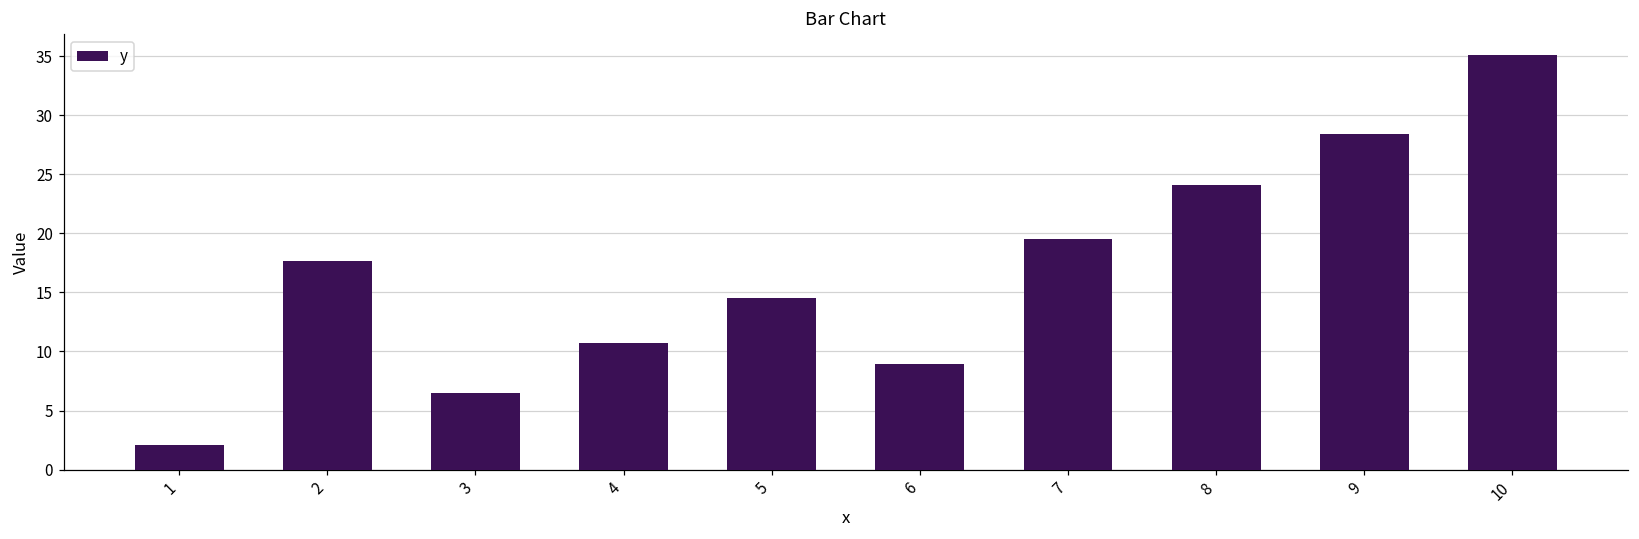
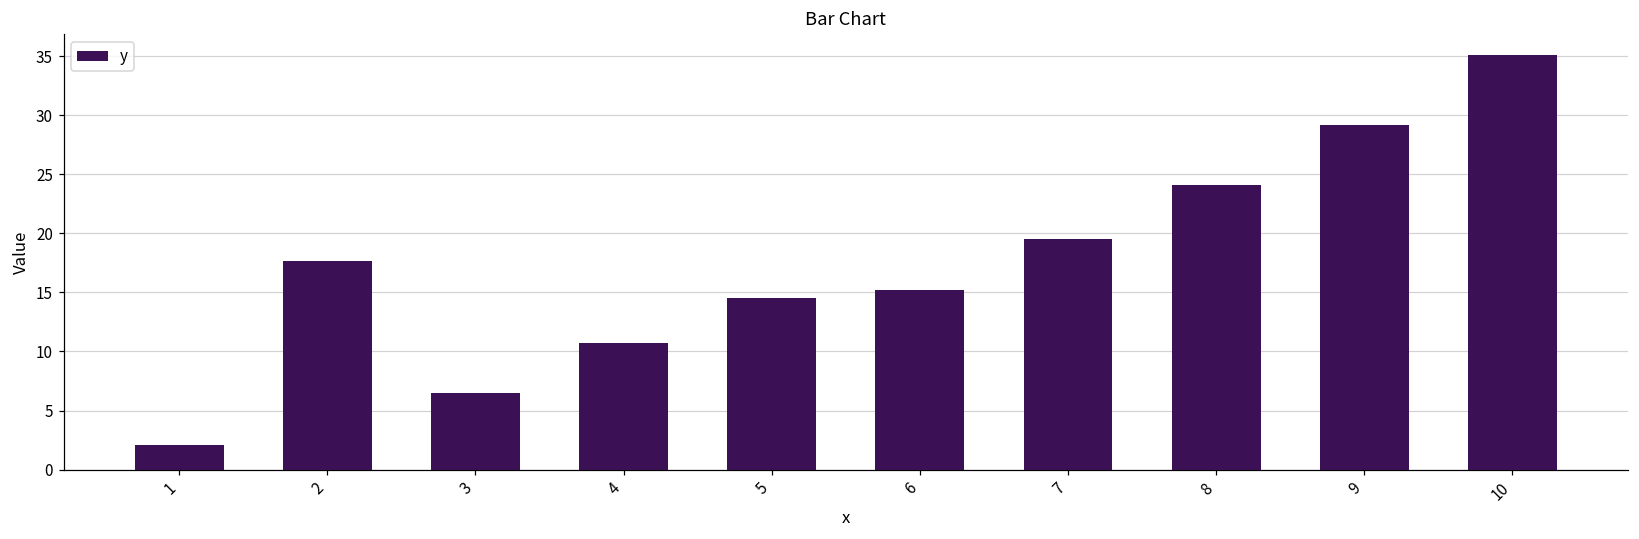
  {
    "1": 2.1,
    "2": 17.7,
    "3": 6.5,
    "4": 10.7,
    "5": 14.5,
-   "6": 8.9,
+   "6": 15.2,
    "7": 19.5,
    "8": 24.1,
-   "9": 28.4,
+   "9": 29.2,
    "10": 35.1
  }
